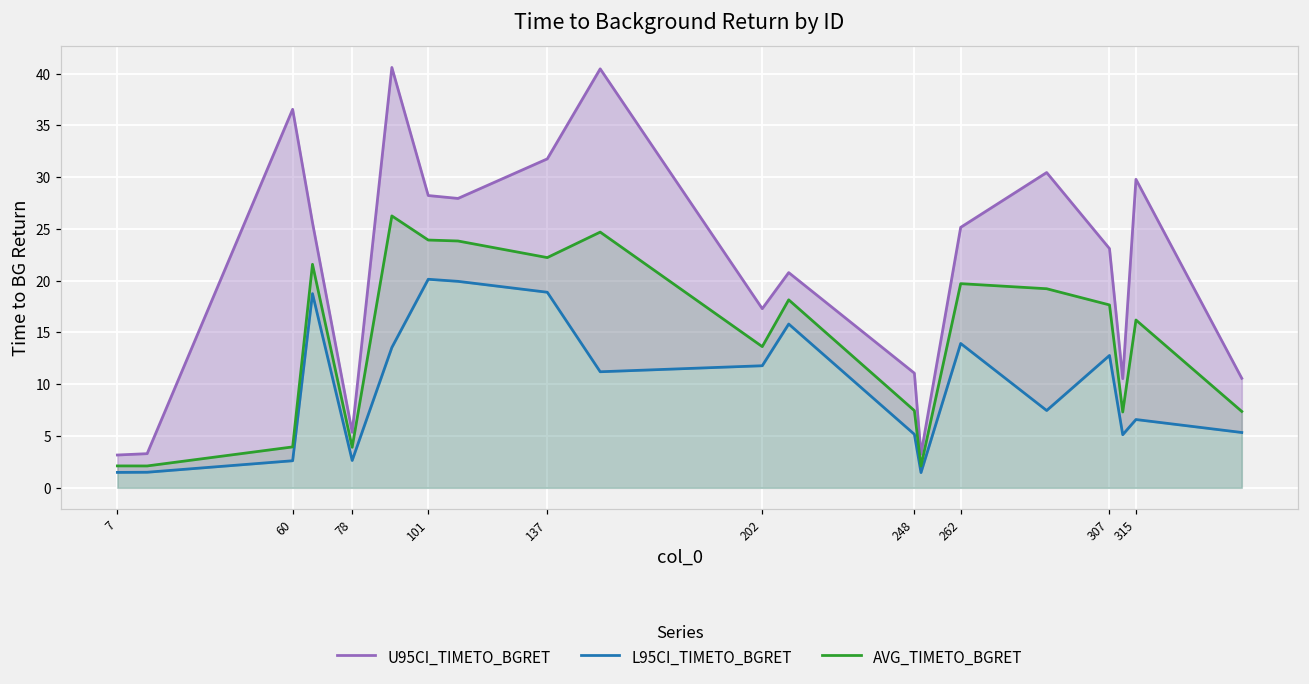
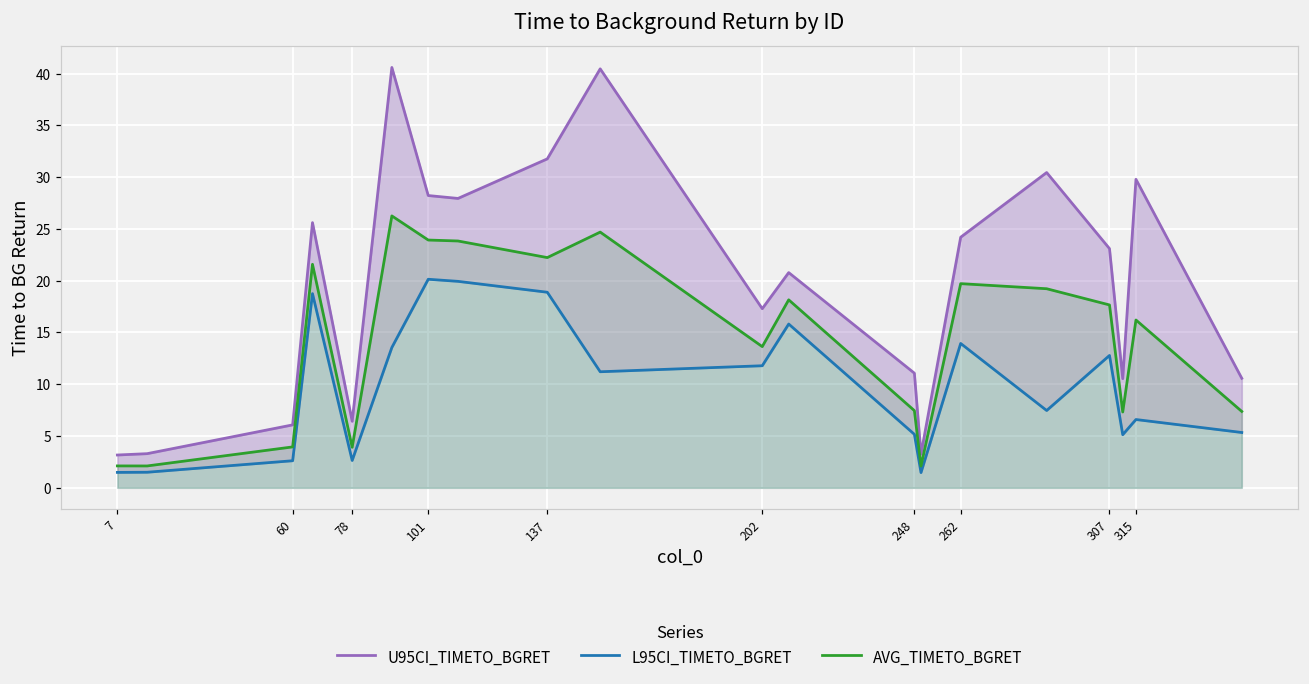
  {
    "U95CI_TIMETO_BGRET": {
      "7": 3,
-     "60": 37,
-     "78": 5,
+     "60": 6,
+     "78": 6,
      "101": 28,
      "137": 32,
      "202": 17,
      "248": 11,
-     "262": 25,
+     "262": 24,
      "307": 23,
      "315": 30
    },
    "L95CI_TIMETO_BGRET": {
      "7": 1,
      "60": 3,
      "78": 3,
      "101": 20,
      "137": 19,
      "202": 12,
      "248": 5,
      "262": 14,
      "307": 13,
      "315": 7
    },
    "AVG_TIMETO_BGRET": {
      "7": 2,
      "60": 4,
      "78": 4,
      "101": 24,
      "137": 22,
      "202": 14,
      "248": 7,
      "262": 20,
      "307": 18,
      "315": 16
    }
  }
